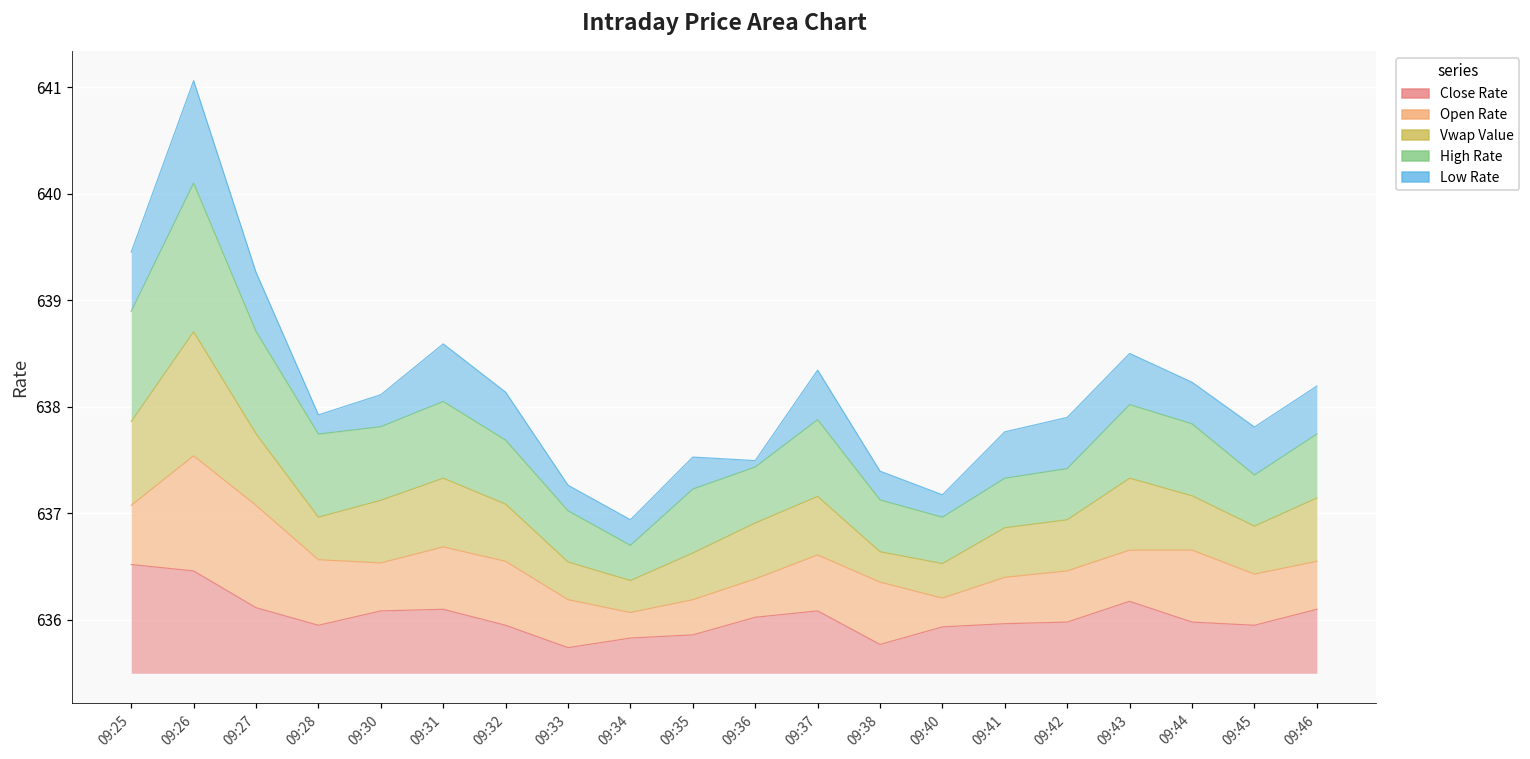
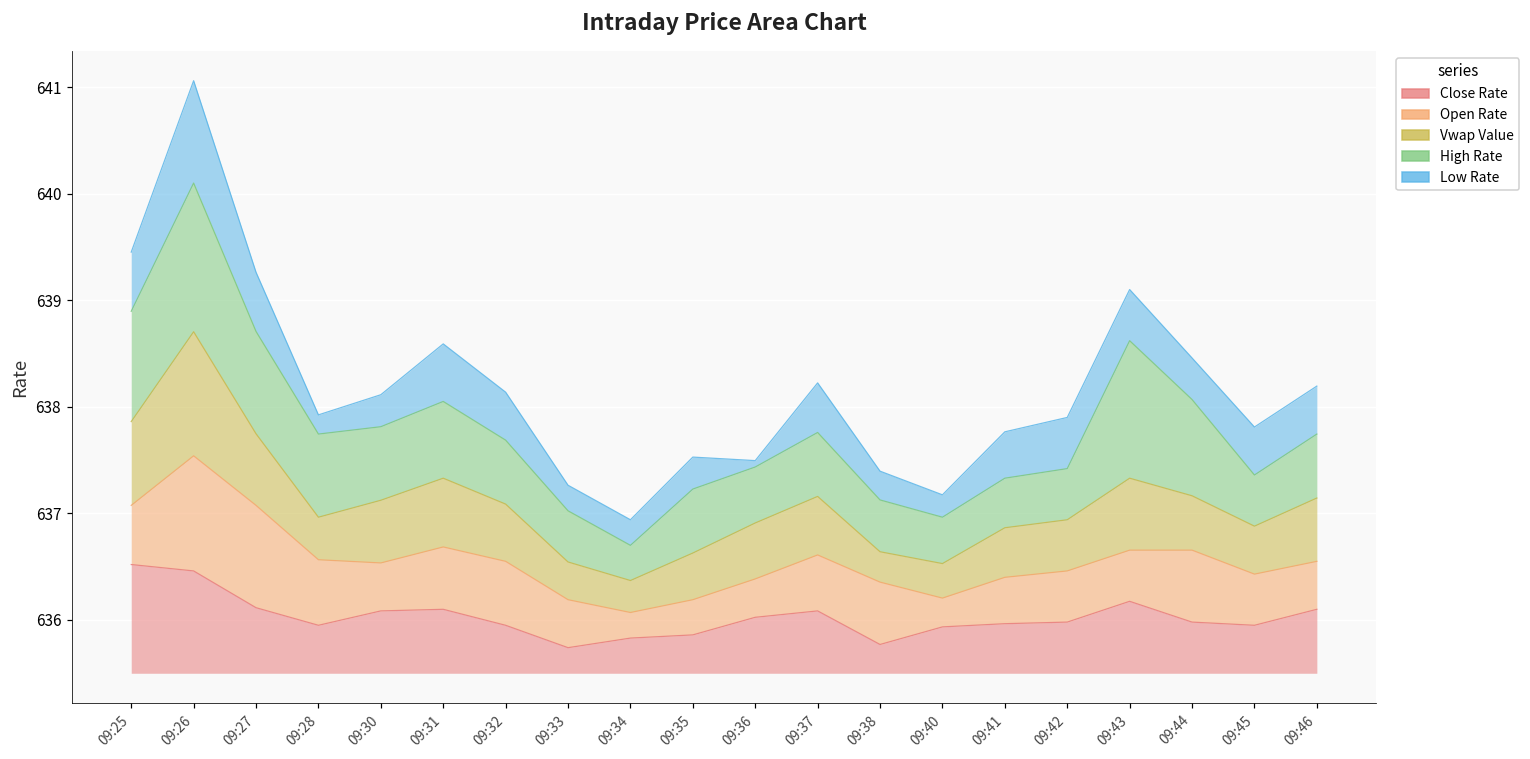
  {
    "High Rate": {
      "09:25": 1.0,
      "09:26": 1.4,
      "09:27": 1.0,
      "09:28": 0.8,
      "09:30": 0.7,
      "09:31": 0.7,
      "09:32": 0.6,
      "09:33": 0.5,
      "09:34": 0.3,
      "09:35": 0.6,
      "09:36": 0.5,
-     "09:37": 0.7,
+     "09:37": 0.6,
      "09:38": 0.5,
      "09:40": 0.4,
      "09:41": 0.5,
      "09:42": 0.5,
-     "09:43": 0.7,
-     "09:44": 0.7,
+     "09:43": 1.3,
+     "09:44": 0.9,
      "09:45": 0.5,
      "09:46": 0.6
    },
    "Low Rate": {
      "09:25": 0.6,
      "09:26": 1.0,
      "09:27": 0.6,
      "09:28": 0.2,
      "09:30": 0.3,
      "09:31": 0.5,
      "09:32": 0.5,
      "09:33": 0.2,
      "09:34": 0.2,
      "09:35": 0.3,
      "09:36": 0.1,
      "09:37": 0.5,
      "09:38": 0.3,
      "09:40": 0.2,
      "09:41": 0.4,
      "09:42": 0.5,
      "09:43": 0.5,
      "09:44": 0.4,
      "09:45": 0.5,
      "09:46": 0.5
    }
  }
